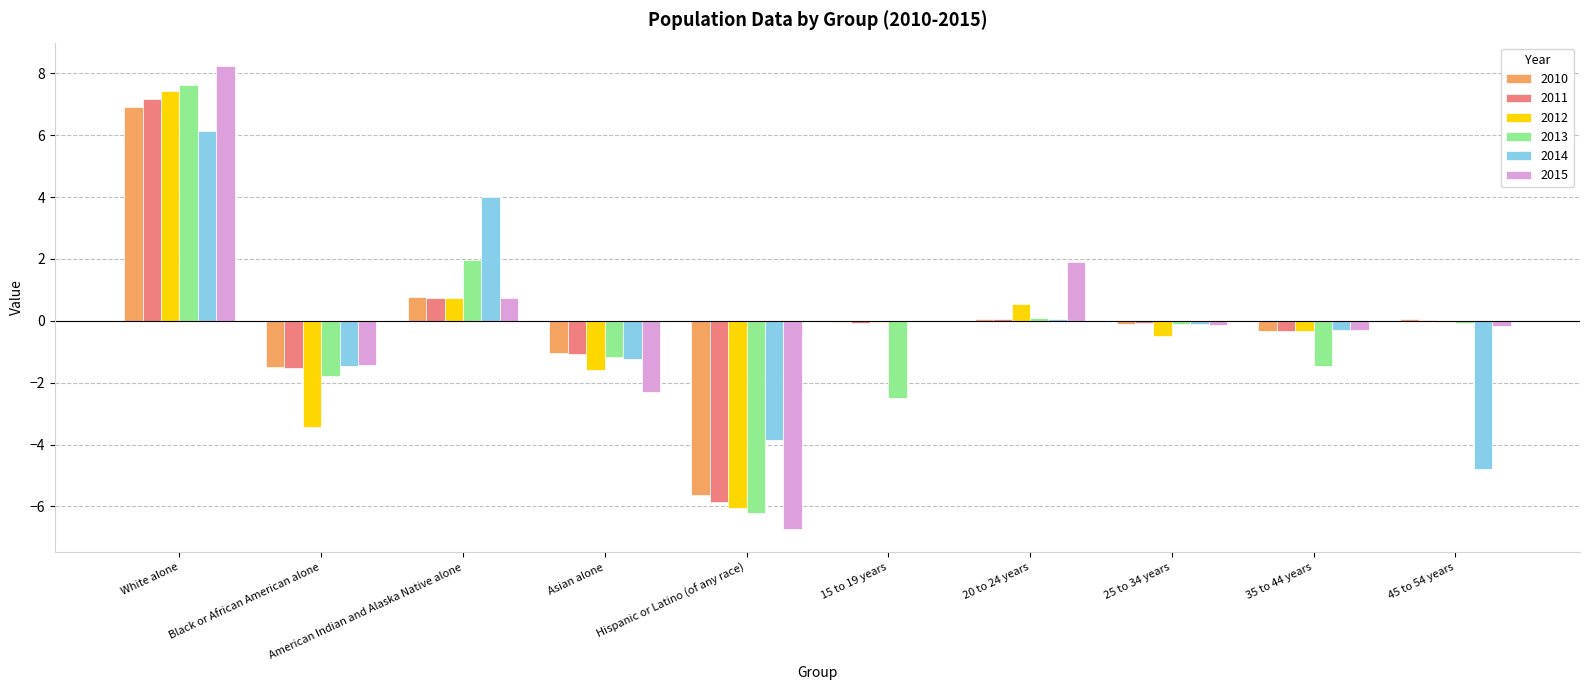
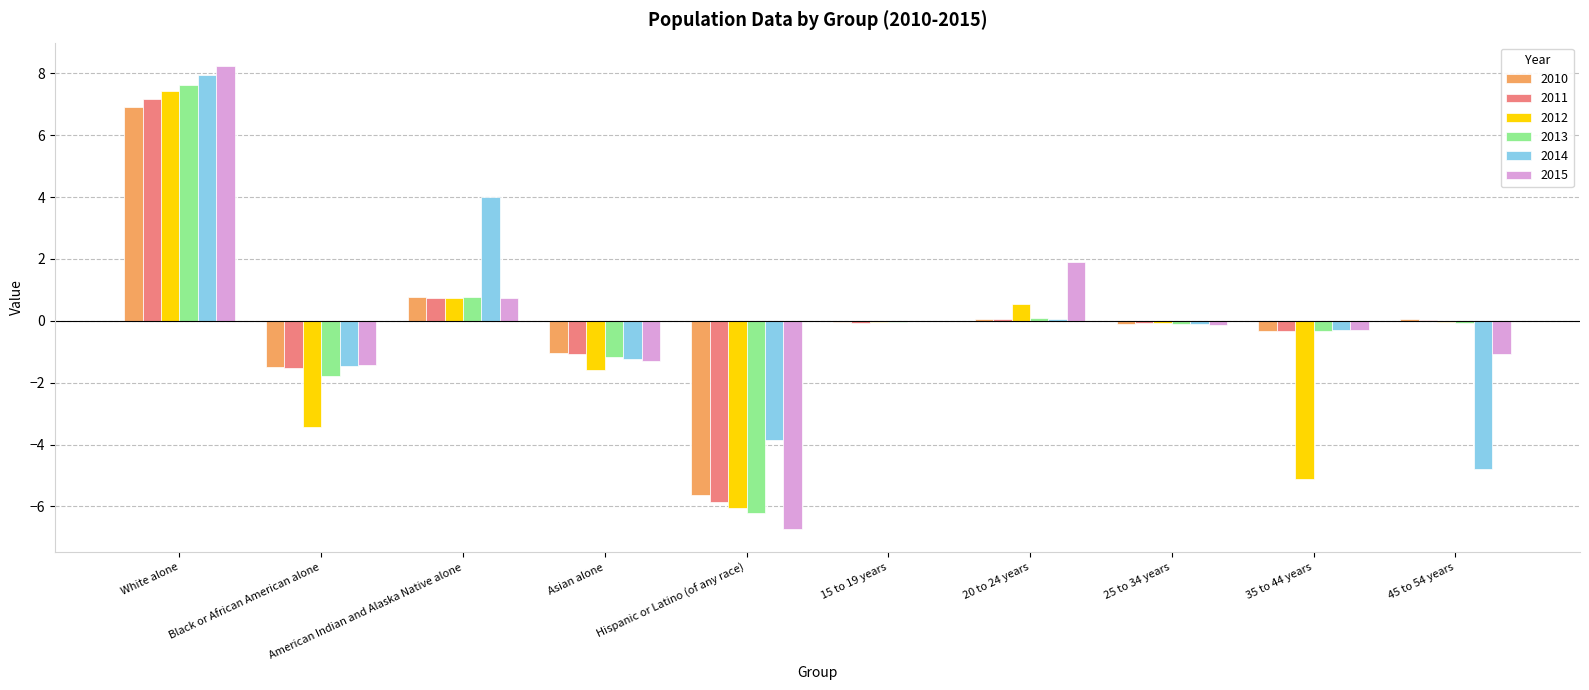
  {
    "2012": {
      "White alone": 7.4,
      "Black or African American alone": -3.4,
      "American Indian and Alaska Native alone": 0.7,
      "Asian alone": -1.6,
      "Hispanic or Latino (of any race)": -6.0,
      "20 to 24 years": 0.6,
-     "25 to 34 years": -0.5,
-     "35 to 44 years": -0.3
+     "25 to 34 years": -0.1,
+     "35 to 44 years": -5.1
    },
    "2013": {
      "White alone": 7.6,
      "Black or African American alone": -1.8,
-     "American Indian and Alaska Native alone": 2.0,
+     "American Indian and Alaska Native alone": 0.8,
      "Asian alone": -1.2,
      "Hispanic or Latino (of any race)": -6.2,
-     "15 to 19 years": -2.5,
+     "15 to 19 years": 0.0,
      "20 to 24 years": 0.1,
      "25 to 34 years": -0.1,
-     "35 to 44 years": -1.5,
+     "35 to 44 years": -0.3,
      "45 to 54 years": -0.1
    },
    "2014": {
-     "White alone": 6.1,
+     "White alone": 8.0,
      "Black or African American alone": -1.4,
      "American Indian and Alaska Native alone": 4.0,
      "Asian alone": -1.2,
      "Hispanic or Latino (of any race)": -3.8,
      "25 to 34 years": -0.1,
      "35 to 44 years": -0.3,
      "45 to 54 years": -4.8
    },
    "2015": {
      "White alone": 8.2,
      "Black or African American alone": -1.4,
      "American Indian and Alaska Native alone": 0.7,
-     "Asian alone": -2.3,
+     "Asian alone": -1.3,
      "Hispanic or Latino (of any race)": -6.7,
      "20 to 24 years": 1.9,
      "25 to 34 years": -0.1,
      "35 to 44 years": -0.3,
-     "45 to 54 years": -0.2
+     "45 to 54 years": -1.1
    }
  }
